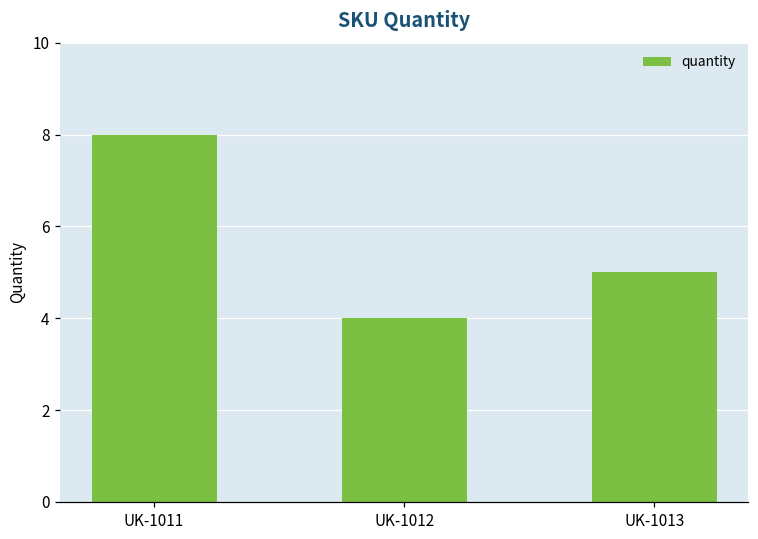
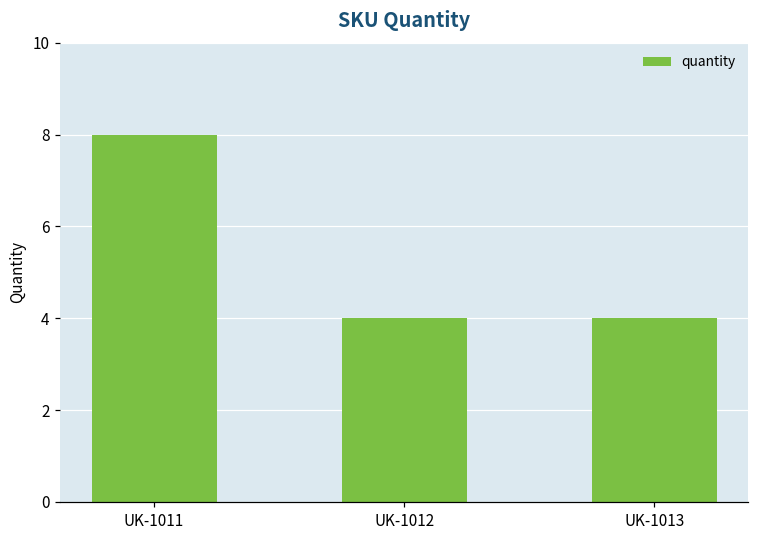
  {
    "UK-1011": 8,
    "UK-1012": 4,
-   "UK-1013": 5
+   "UK-1013": 4
  }
